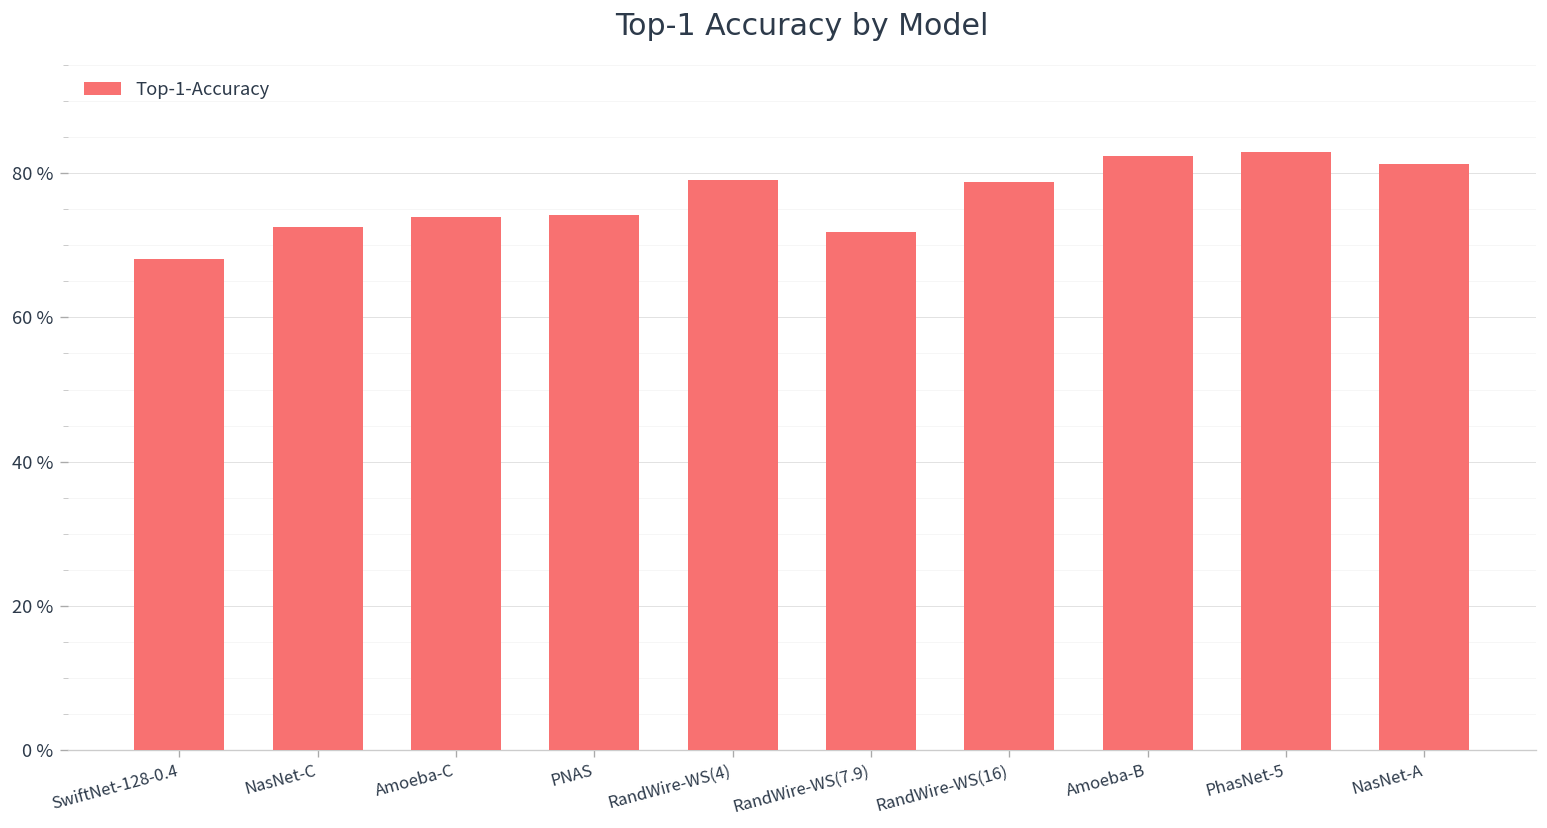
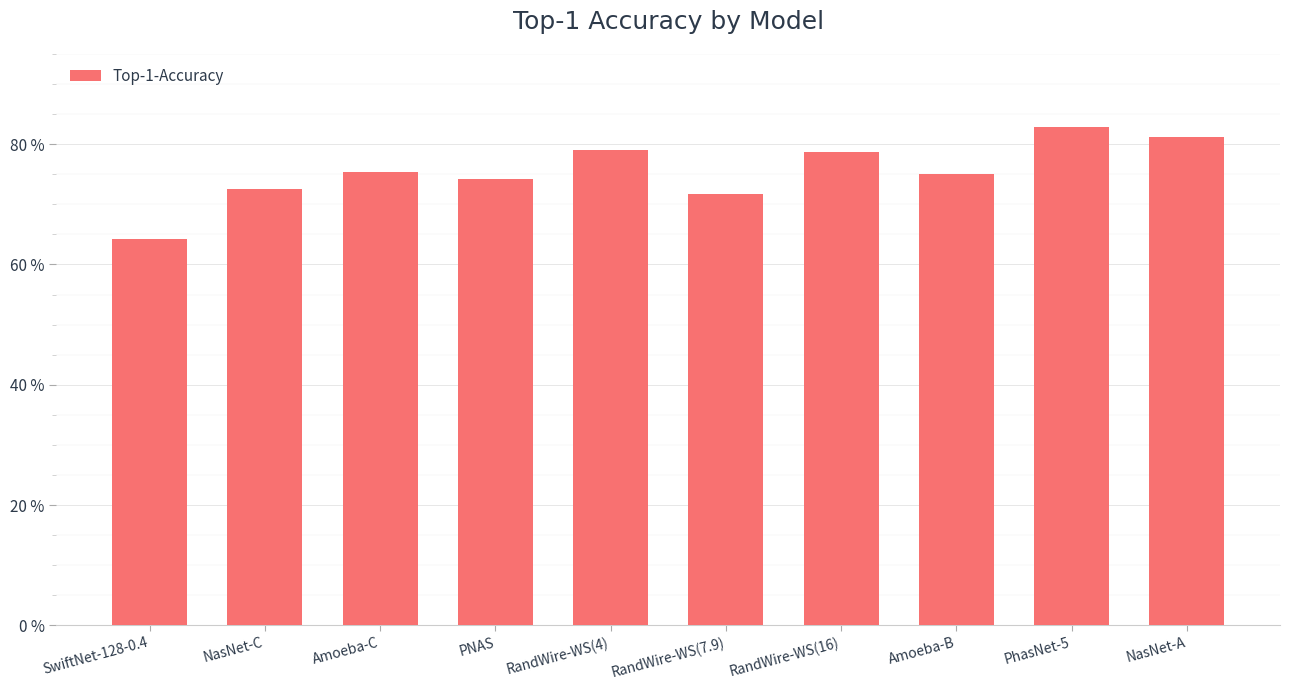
  {
-   "SwiftNet-128-0.4": "68 %",
+   "SwiftNet-128-0.4": "64 %",
    "NasNet-C": "73 %",
-   "Amoeba-C": "74 %",
+   "Amoeba-C": "75 %",
    "PNAS": "74 %",
    "RandWire-WS(4)": "79 %",
    "RandWire-WS(7.9)": "72 %",
    "RandWire-WS(16)": "79 %",
-   "Amoeba-B": "82 %",
+   "Amoeba-B": "75 %",
    "PhasNet-5": "83 %",
    "NasNet-A": "81 %"
  }
